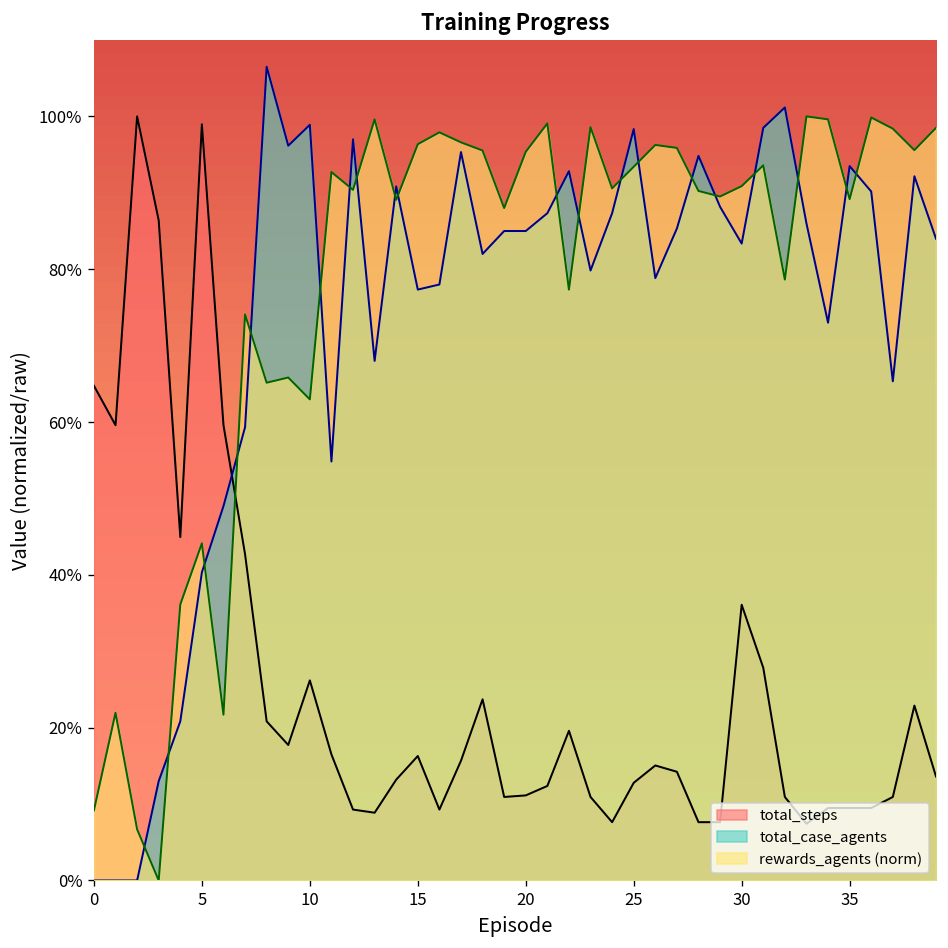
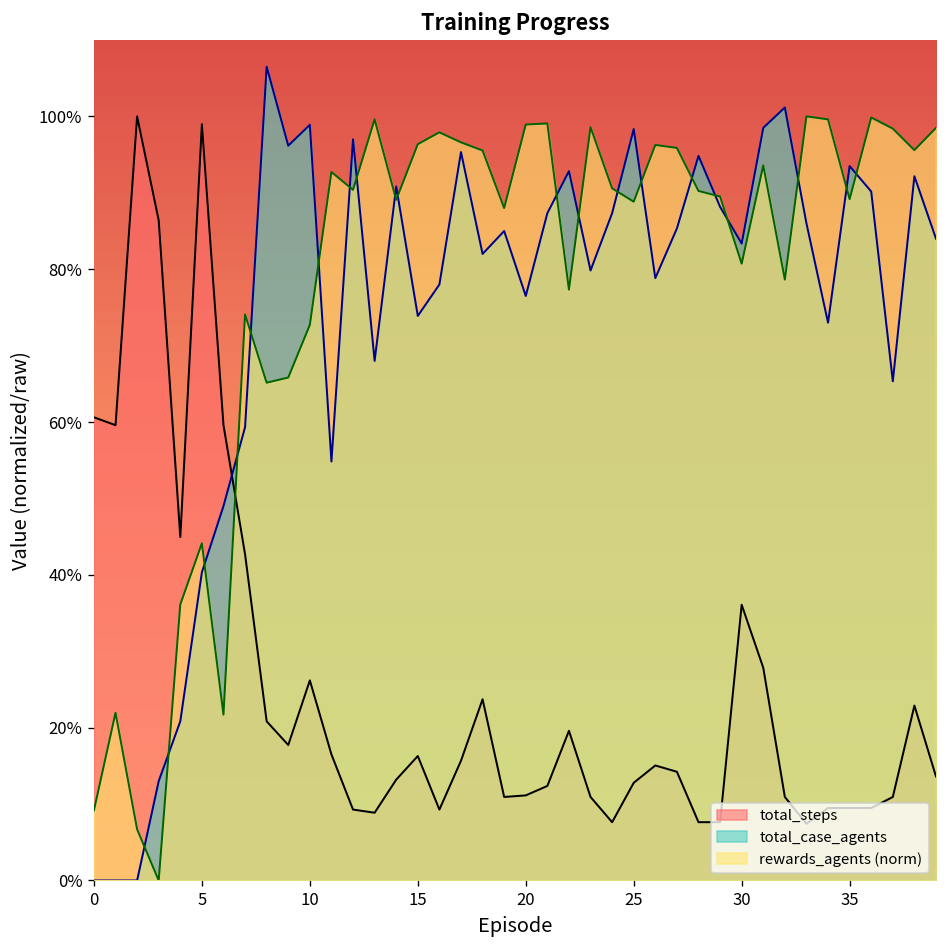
  {
    "total_steps": {
-     "0": "65%",
+     "0": "61%",
      "5": "99%",
      "10": "26%",
      "15": "16%",
      "20": "11%",
      "25": "13%",
      "30": "36%"
    },
    "total_case_agents": {
      "0": "0%",
      "5": "40%",
      "10": "99%",
-     "15": "77%",
-     "20": "85%",
+     "15": "74%",
+     "20": "77%",
      "25": "98%",
      "30": "83%",
      "35": "94%"
    },
    "rewards_agents (norm)": {
      "0": "9%",
      "5": "44%",
-     "10": "63%",
+     "10": "73%",
      "15": "96%",
-     "20": "95%",
-     "25": "93%",
-     "30": "91%",
+     "20": "99%",
+     "25": "89%",
+     "30": "81%",
      "35": "89%"
    }
  }
